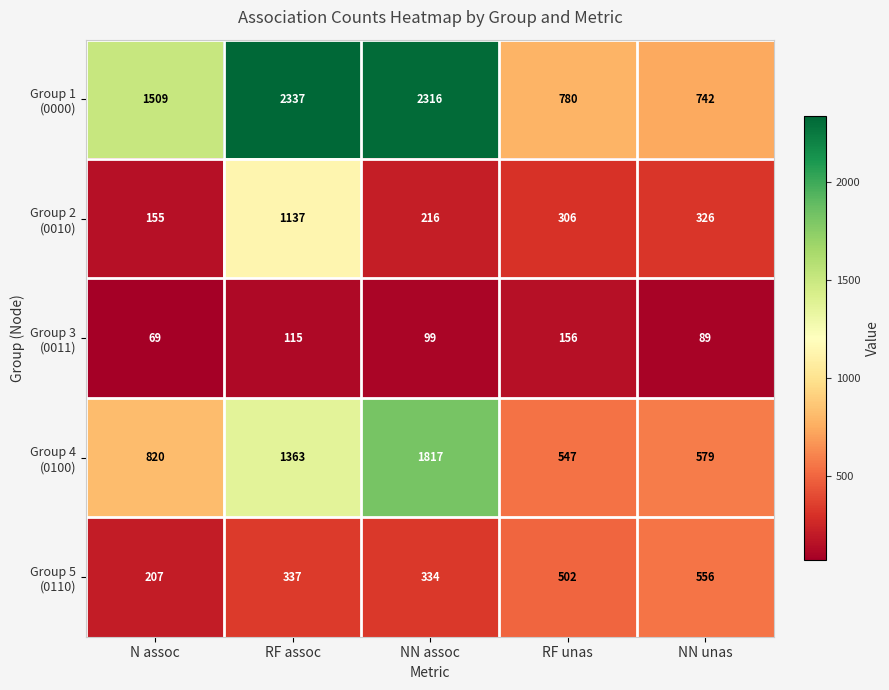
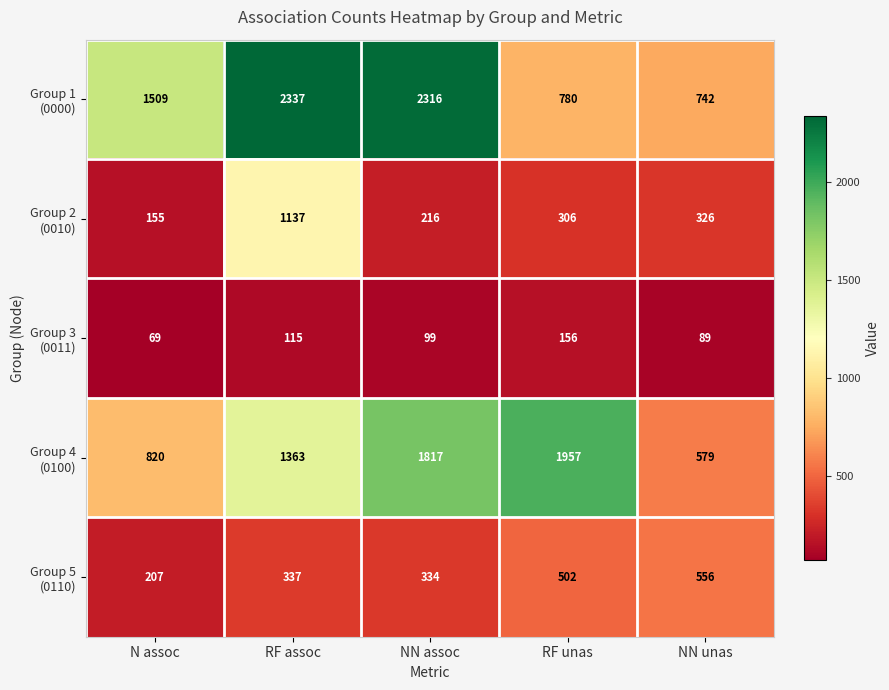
  {
    "Group 1 (0000)": {
      "N assoc": 1509,
      "RF assoc": 2337,
      "NN assoc": 2316,
      "RF unas": 780,
      "NN unas": 742
    },
    "Group 2 (0010)": {
      "N assoc": 155,
      "RF assoc": 1137,
      "NN assoc": 216,
      "RF unas": 306,
      "NN unas": 326
    },
    "Group 3 (0011)": {
      "N assoc": 69,
      "RF assoc": 115,
      "NN assoc": 99,
      "RF unas": 156,
      "NN unas": 89
    },
    "Group 4 (0100)": {
      "N assoc": 820,
      "RF assoc": 1363,
      "NN assoc": 1817,
-     "RF unas": 547,
+     "RF unas": 1957,
      "NN unas": 579
    },
    "Group 5 (0110)": {
      "N assoc": 207,
      "RF assoc": 337,
      "NN assoc": 334,
      "RF unas": 502,
      "NN unas": 556
    }
  }
